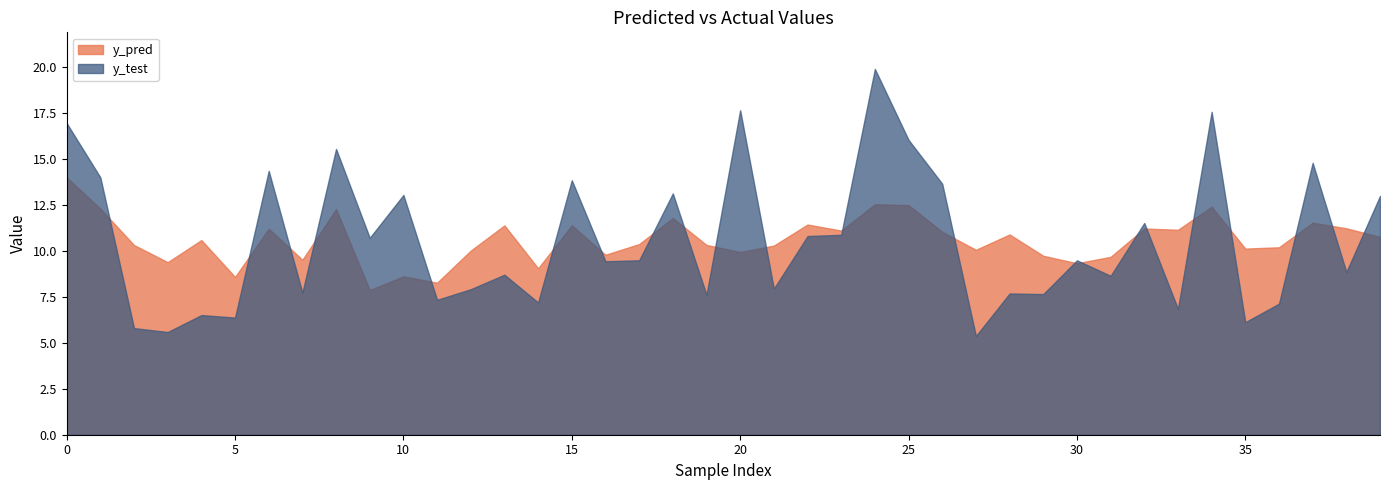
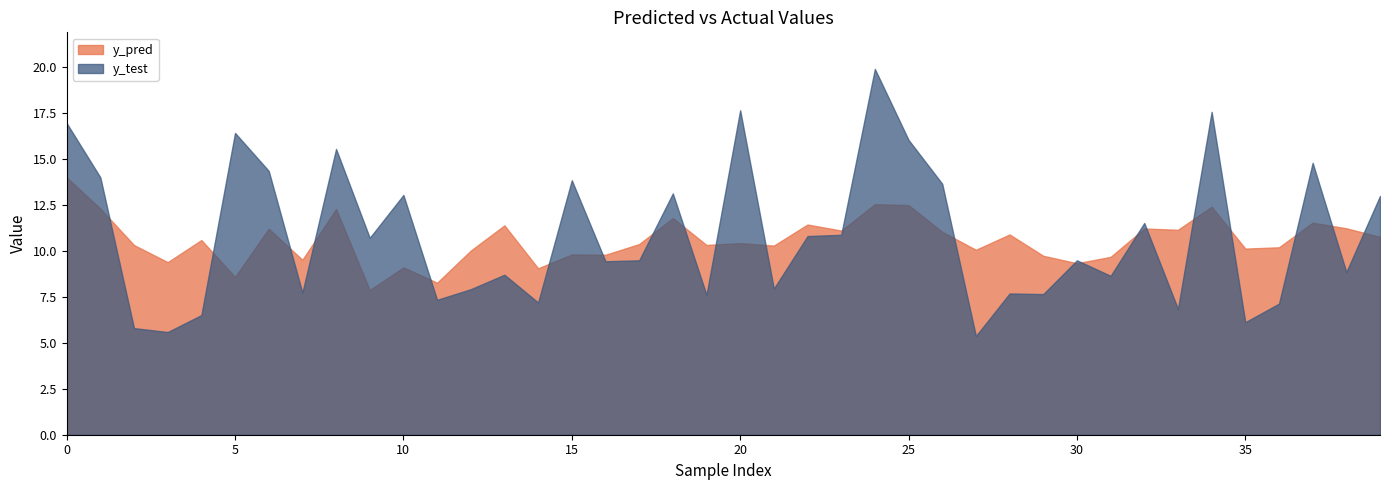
  {
    "y_pred": {
      "0": 14.0,
      "5": 8.6,
-     "10": 8.6,
-     "15": 11.4,
-     "20": 9.9,
+     "10": 9.1,
+     "15": 9.8,
+     "20": 10.4,
      "25": 12.5,
      "30": 9.3,
      "35": 10.1
    },
    "y_test": {
      "0": 17.0,
-     "5": 6.4,
+     "5": 16.4,
      "10": 13.0,
      "15": 13.8,
      "20": 17.7,
      "25": 16.0,
      "30": 9.5,
      "35": 6.1
    }
  }
